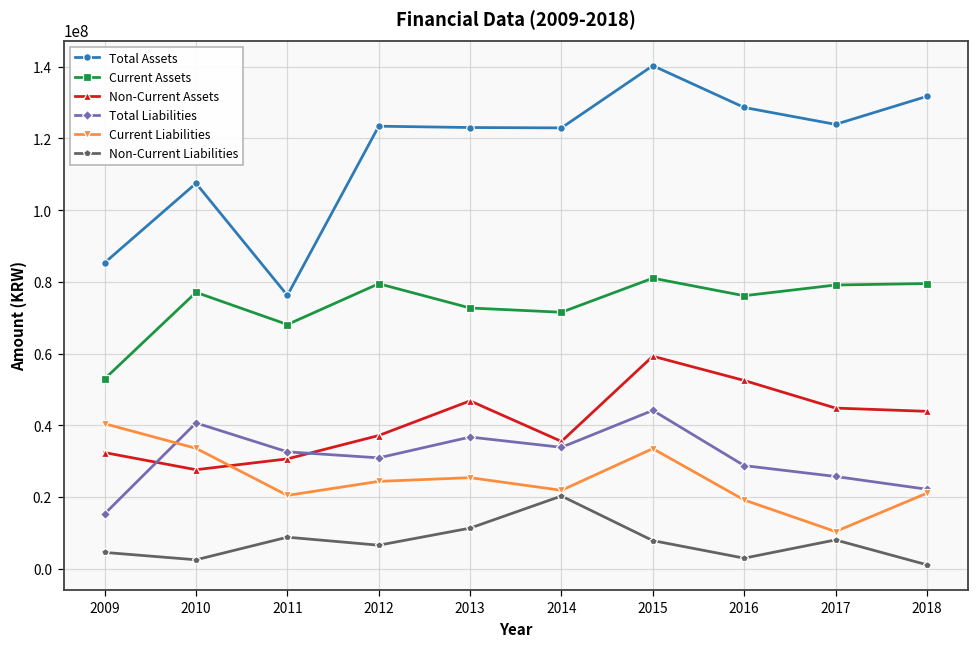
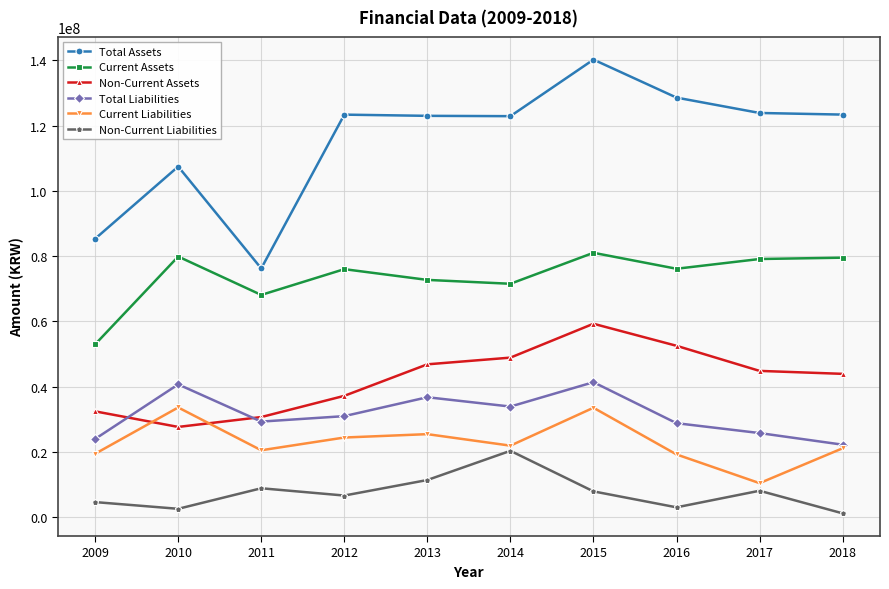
  {
    "Total Assets": {
      "2009": 85000000,
      "2010": 107000000,
      "2011": 76000000,
      "2012": 123000000,
      "2013": 123000000,
      "2014": 123000000,
      "2015": 140000000,
      "2016": 129000000,
      "2017": 124000000,
-     "2018": 132000000
+     "2018": 123000000
    },
    "Current Assets": {
      "2009": 53000000,
-     "2010": 77000000,
+     "2010": 80000000,
      "2011": 68000000,
-     "2012": 79000000,
+     "2012": 76000000,
      "2013": 73000000,
      "2014": 72000000,
      "2015": 81000000,
      "2016": 76000000,
      "2017": 79000000,
      "2018": 80000000
    },
    "Non-Current Assets": {
      "2009": 32000000,
      "2010": 28000000,
      "2011": 31000000,
      "2012": 37000000,
      "2013": 47000000,
-     "2014": 36000000,
+     "2014": 49000000,
      "2015": 59000000,
      "2016": 52000000,
      "2017": 45000000,
      "2018": 44000000
    },
    "Total Liabilities": {
-     "2009": 15000000,
+     "2009": 24000000,
      "2010": 41000000,
-     "2011": 33000000,
+     "2011": 29000000,
      "2012": 31000000,
      "2013": 37000000,
      "2014": 34000000,
-     "2015": 44000000,
+     "2015": 41000000,
      "2016": 29000000,
      "2017": 26000000,
      "2018": 22000000
    },
    "Current Liabilities": {
-     "2009": 40000000,
+     "2009": 19000000,
      "2010": 34000000,
      "2011": 20000000,
      "2012": 24000000,
      "2013": 25000000,
      "2014": 22000000,
      "2015": 33000000,
      "2016": 19000000,
      "2017": 10000000,
      "2018": 21000000
    },
    "Non-Current Liabilities": {
      "2009": 5000000,
      "2010": 2000000,
      "2011": 9000000,
      "2012": 7000000,
      "2013": 11000000,
      "2014": 20000000,
      "2015": 8000000,
      "2016": 3000000,
      "2017": 8000000,
      "2018": 1000000
    }
  }
